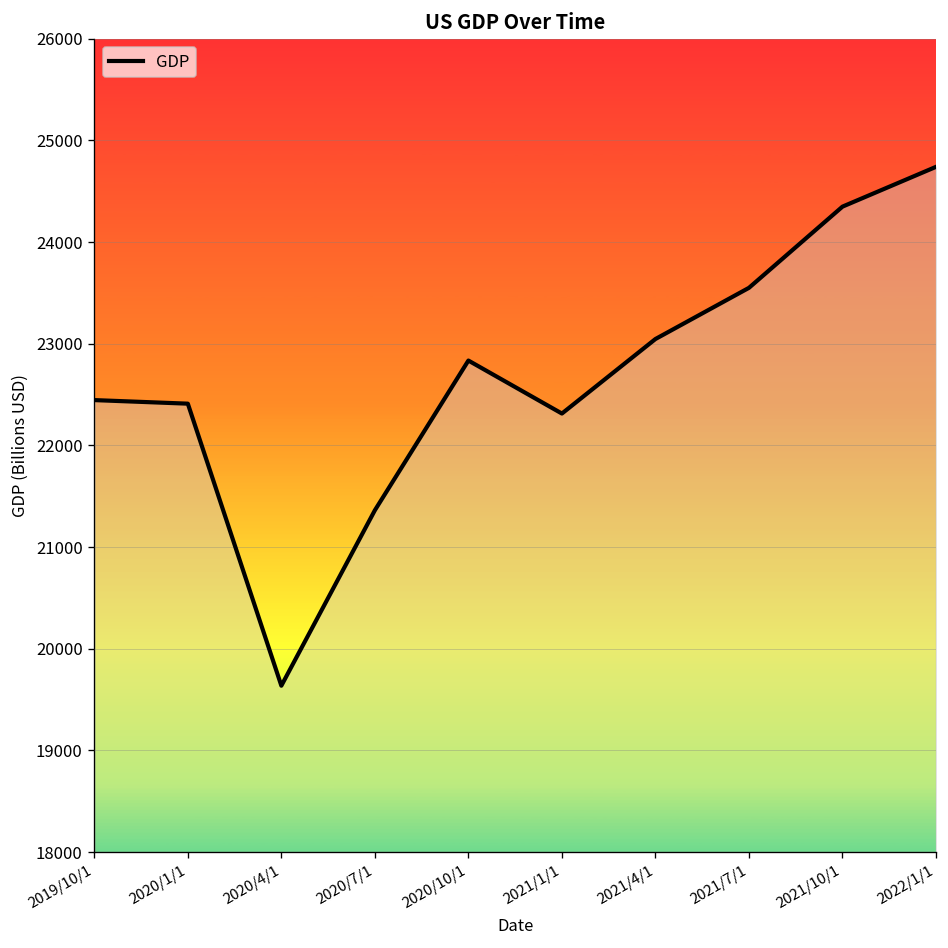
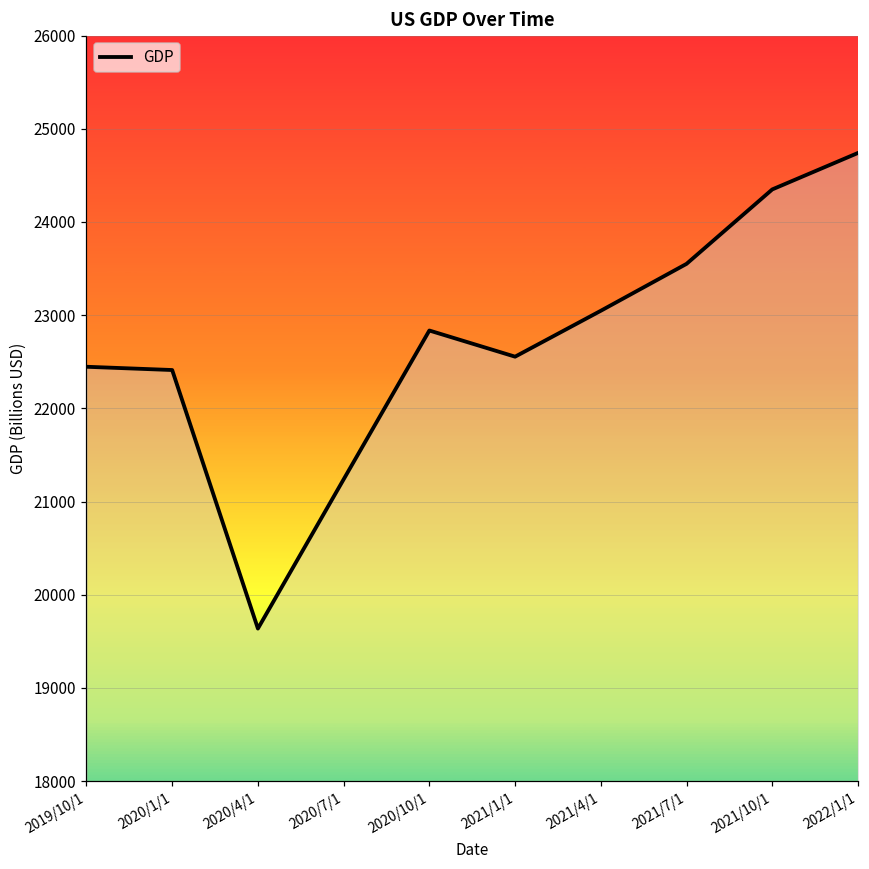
  {
    "2019/10/1": 22400,
    "2020/1/1": 22400,
    "2020/4/1": 19600,
-   "2020/7/1": 21400,
+   "2020/7/1": 21200,
    "2020/10/1": 22800,
-   "2021/1/1": 22300,
+   "2021/1/1": 22600,
    "2021/4/1": 23000,
    "2021/7/1": 23600,
    "2021/10/1": 24300,
    "2022/1/1": 24700
  }
